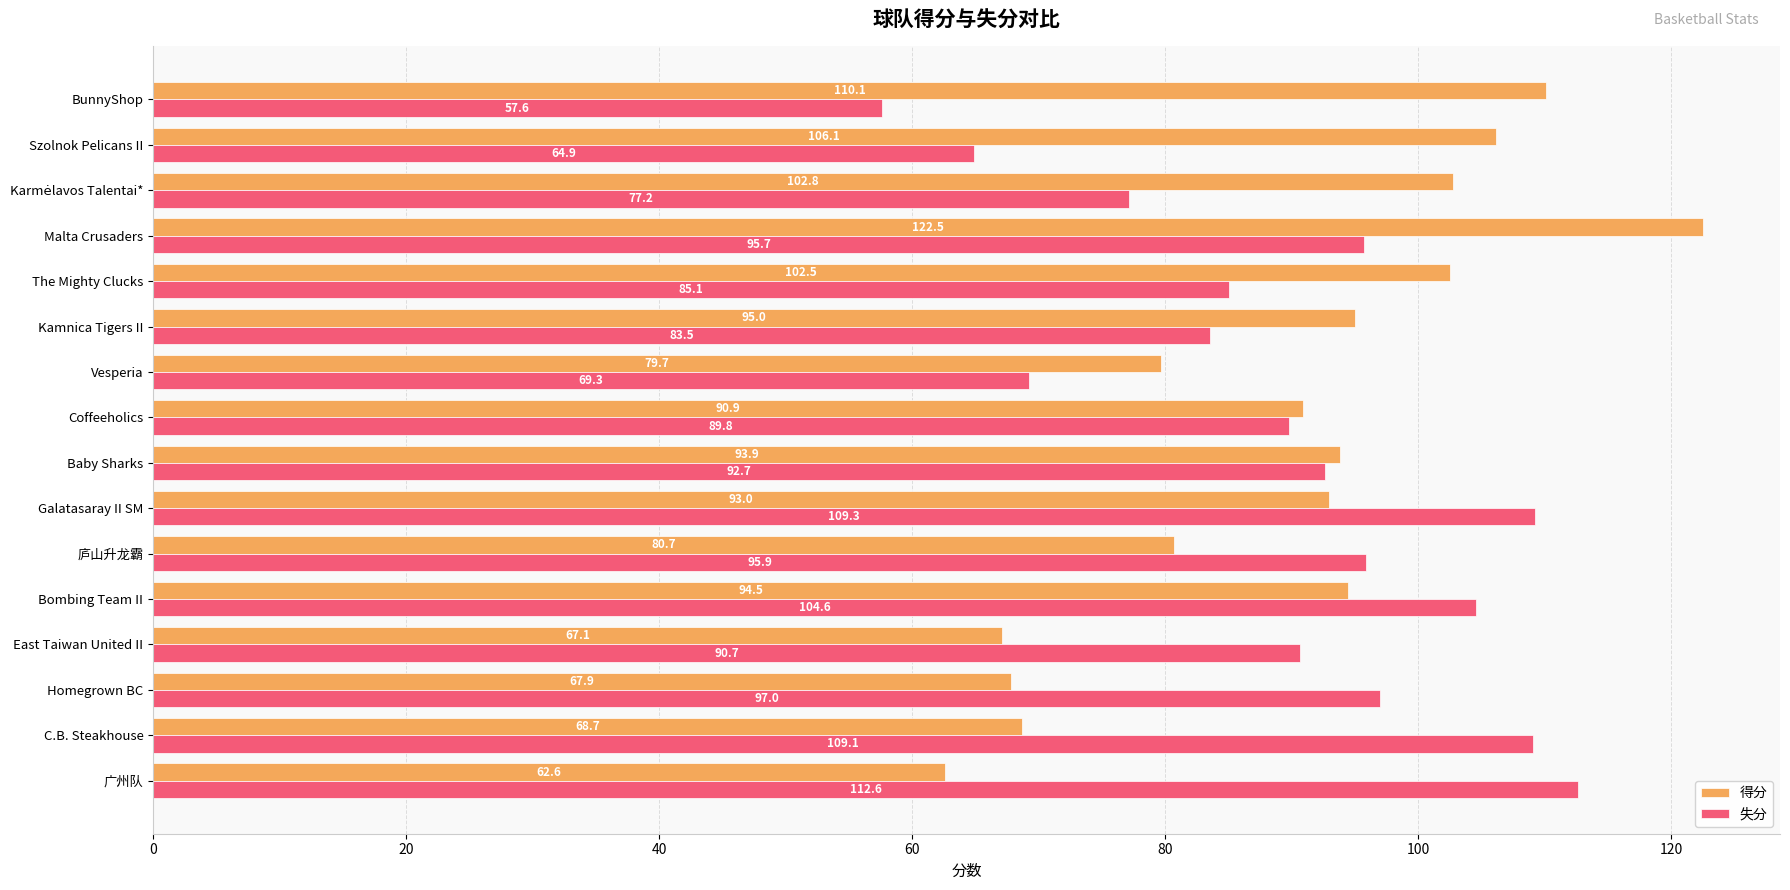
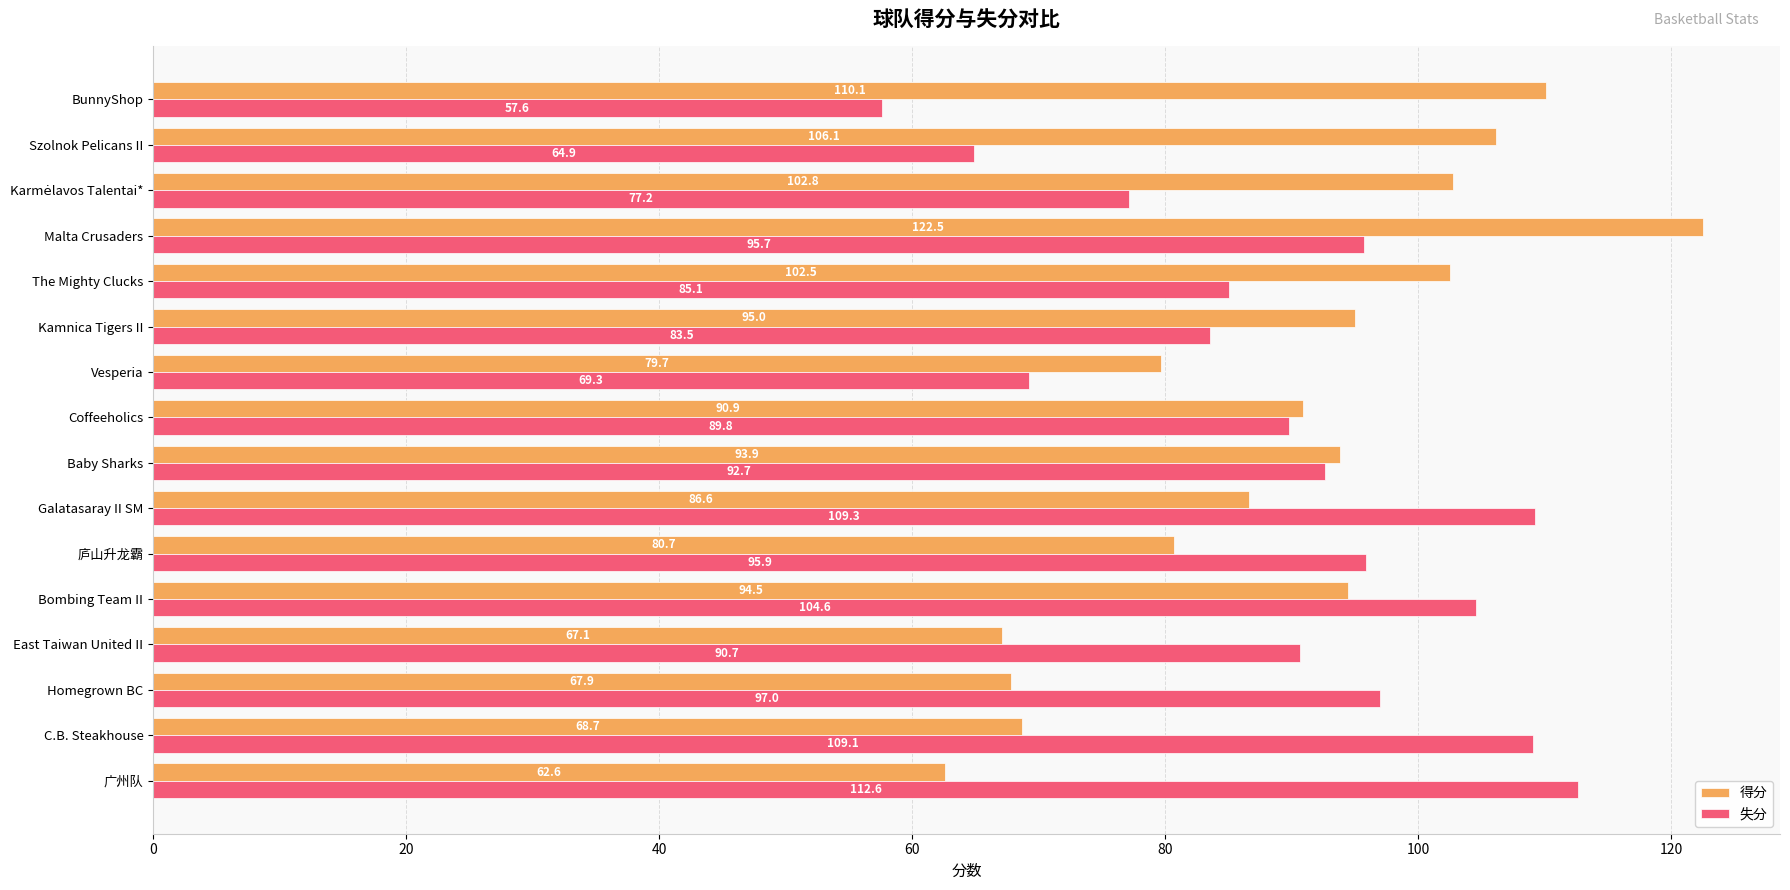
  {
    "得分": {
      "BunnyShop": 110.1,
      "Szolnok Pelicans II": 106.1,
      "Karmėlavos Talentai*": 102.8,
      "Malta Crusaders": 122.5,
      "The Mighty Clucks": 102.5,
      "Kamnica Tigers II": 95.0,
      "Vesperia": 79.7,
      "Coffeeholics": 90.9,
      "Baby Sharks": 93.9,
-     "Galatasaray II SM": 93.0,
+     "Galatasaray II SM": 86.6,
      "庐山升龙霸": 80.7,
      "Bombing Team II": 94.5,
      "East Taiwan United II": 67.1,
      "Homegrown BC": 67.9,
      "C.B. Steakhouse": 68.7,
      "广州队": 62.6
    },
    "失分": {
      "BunnyShop": 57.6,
      "Szolnok Pelicans II": 64.9,
      "Karmėlavos Talentai*": 77.2,
      "Malta Crusaders": 95.7,
      "The Mighty Clucks": 85.1,
      "Kamnica Tigers II": 83.5,
      "Vesperia": 69.3,
      "Coffeeholics": 89.8,
      "Baby Sharks": 92.7,
      "Galatasaray II SM": 109.3,
      "庐山升龙霸": 95.9,
      "Bombing Team II": 104.6,
      "East Taiwan United II": 90.7,
      "Homegrown BC": 97.0,
      "C.B. Steakhouse": 109.1,
      "广州队": 112.6
    }
  }
